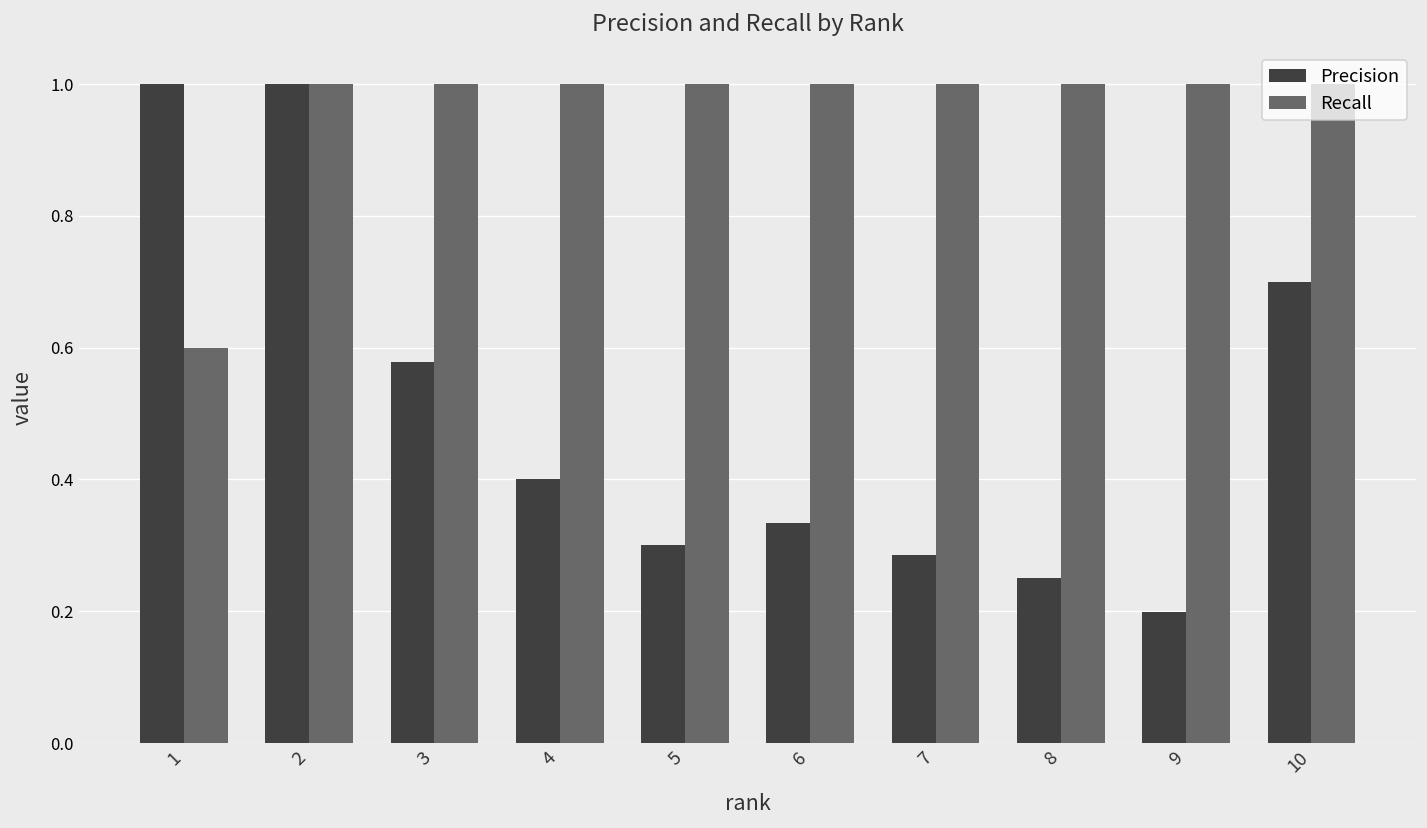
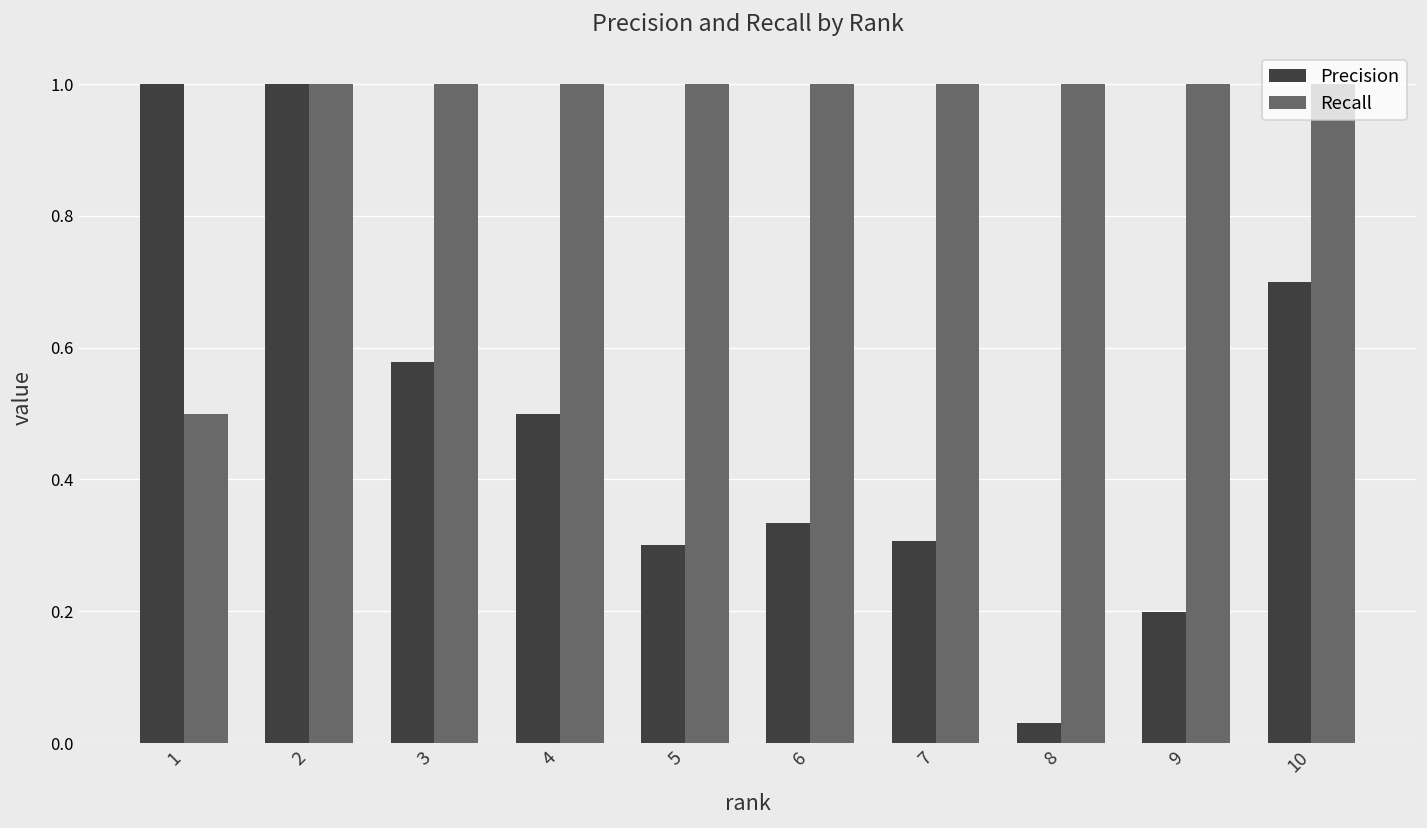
  {
    "Precision": {
      "1": 1.00,
      "2": 1.00,
      "3": 0.58,
-     "4": 0.4,
+     "4": 0.5,
      "5": 0.30,
      "6": 0.33,
-     "7": 0.29,
-     "8": 0.25,
+     "7": 0.31,
+     "8": 0.03,
      "9": 0.20,
      "10": 0.70
    },
    "Recall": {
-     "1": 0.6,
+     "1": 0.5,
      "2": 1.0,
      "3": 1.0,
      "4": 1.0,
      "5": 1.0,
      "6": 1.0,
      "7": 1.0,
      "8": 1.0,
      "9": 1.0
    }
  }
